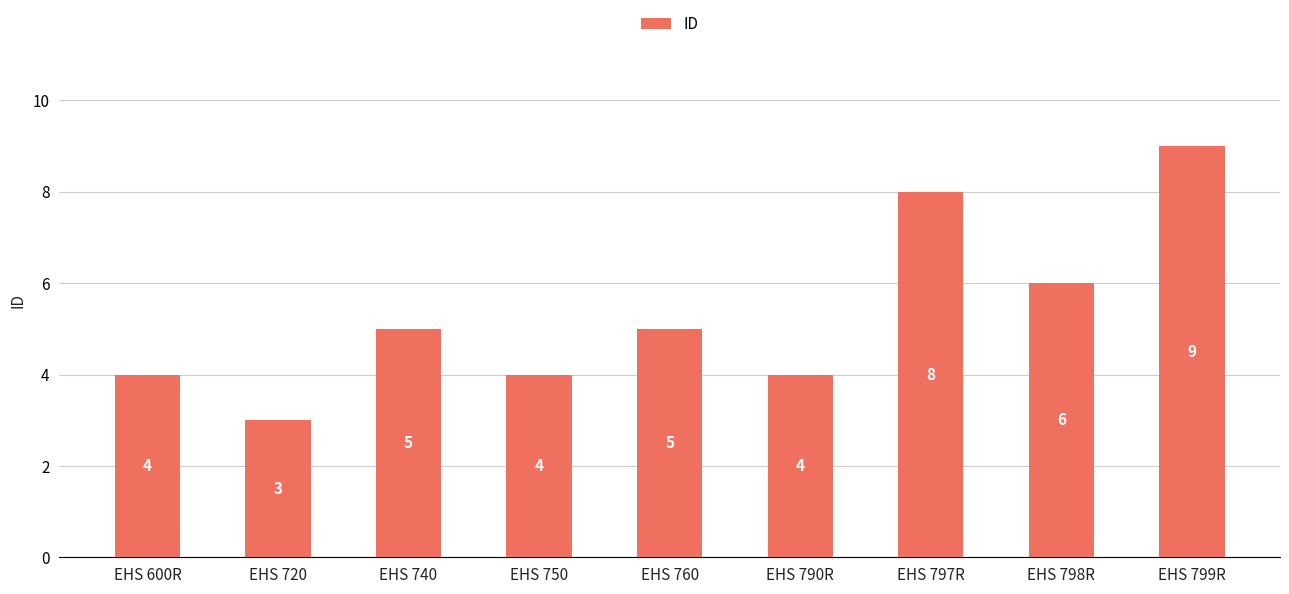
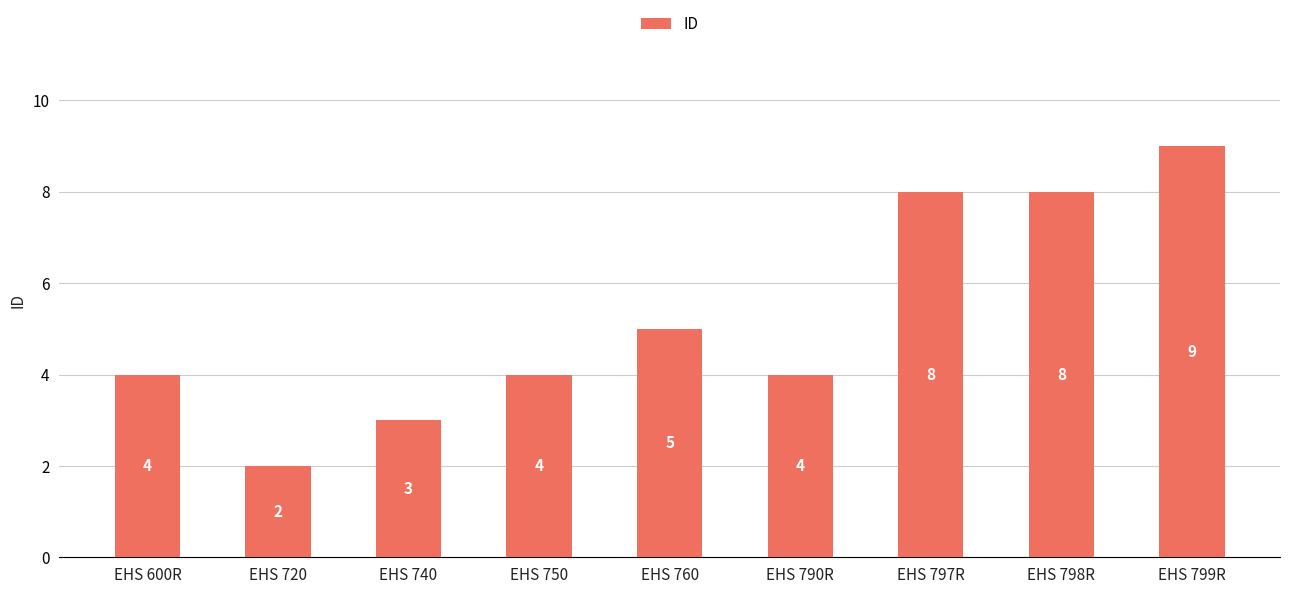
  {
    "EHS 600R": 4,
-   "EHS 720": 3,
-   "EHS 740": 5,
+   "EHS 720": 2,
+   "EHS 740": 3,
    "EHS 750": 4,
    "EHS 760": 5,
    "EHS 790R": 4,
    "EHS 797R": 8,
-   "EHS 798R": 6,
+   "EHS 798R": 8,
    "EHS 799R": 9
  }
